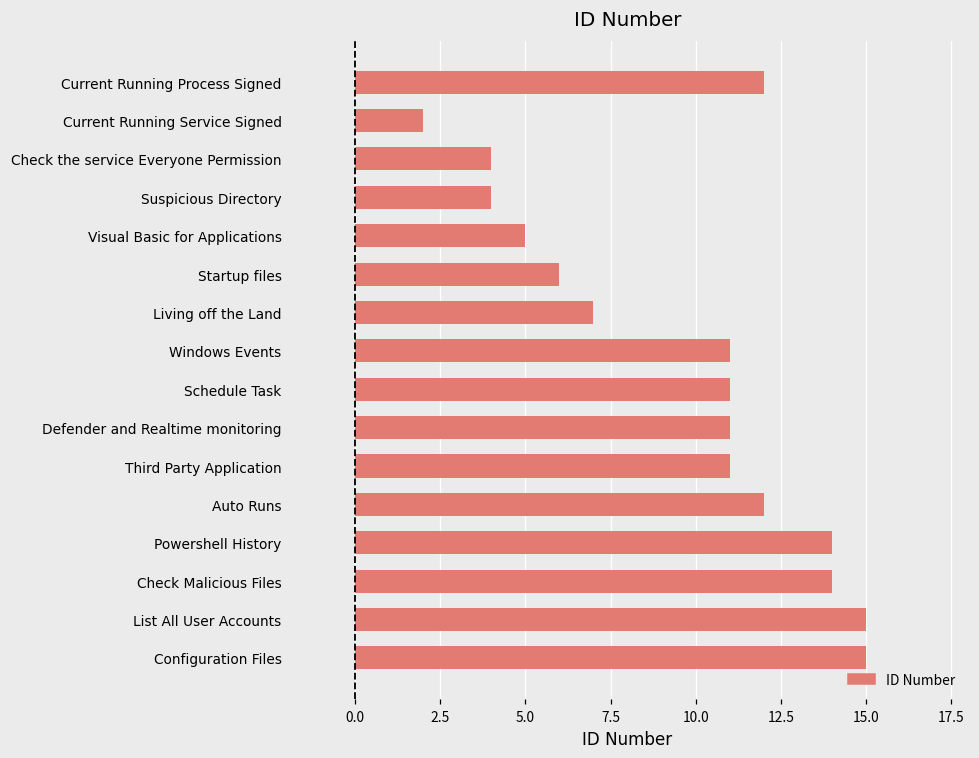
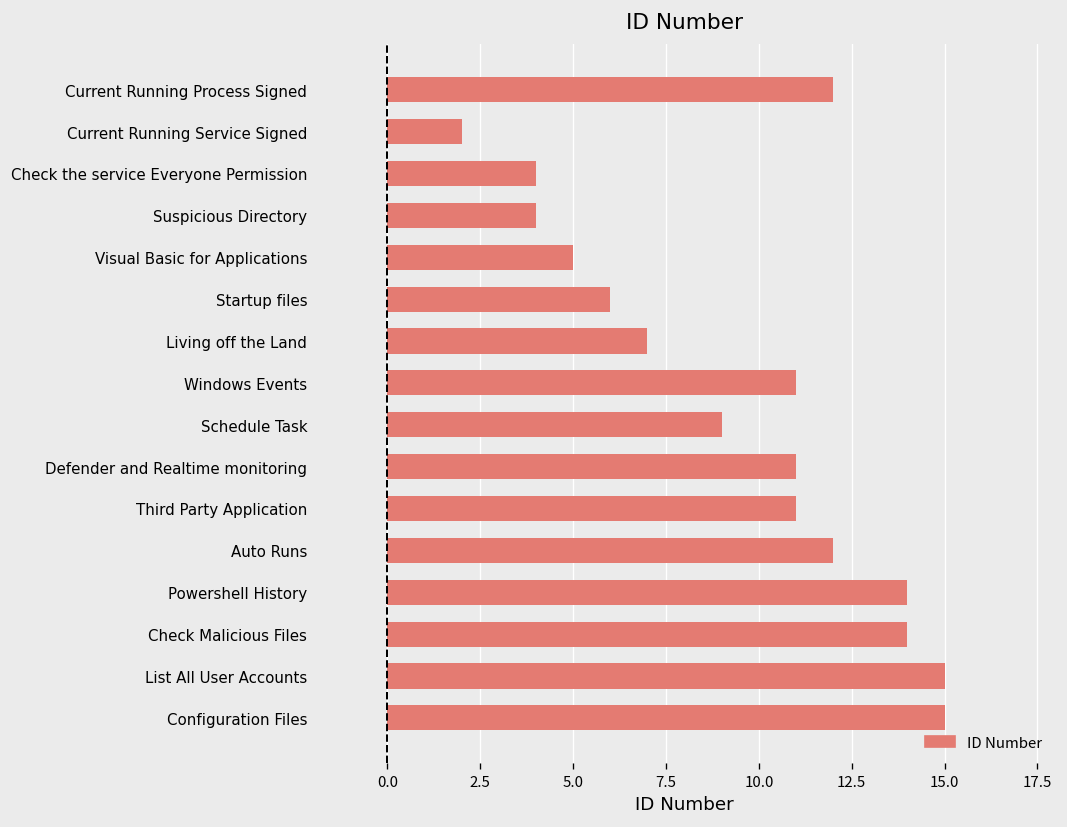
  {
    "Current Running Process Signed": 12,
    "Current Running Service Signed": 2,
    "Check the service Everyone Permission": 4,
    "Suspicious Directory": 4,
    "Visual Basic for Applications": 5,
    "Startup files": 6,
    "Living off the Land": 7,
    "Windows Events": 11,
-   "Schedule Task": 11,
+   "Schedule Task": 9,
    "Defender and Realtime monitoring": 11,
    "Third Party Application": 11,
    "Auto Runs": 12,
    "Powershell History": 14,
    "Check Malicious Files": 14,
    "List All User Accounts": 15,
    "Configuration Files": 15
  }
